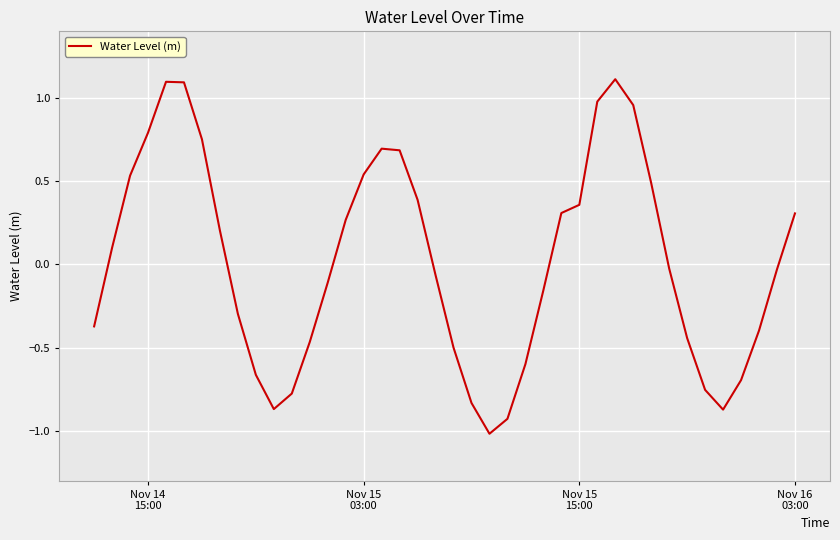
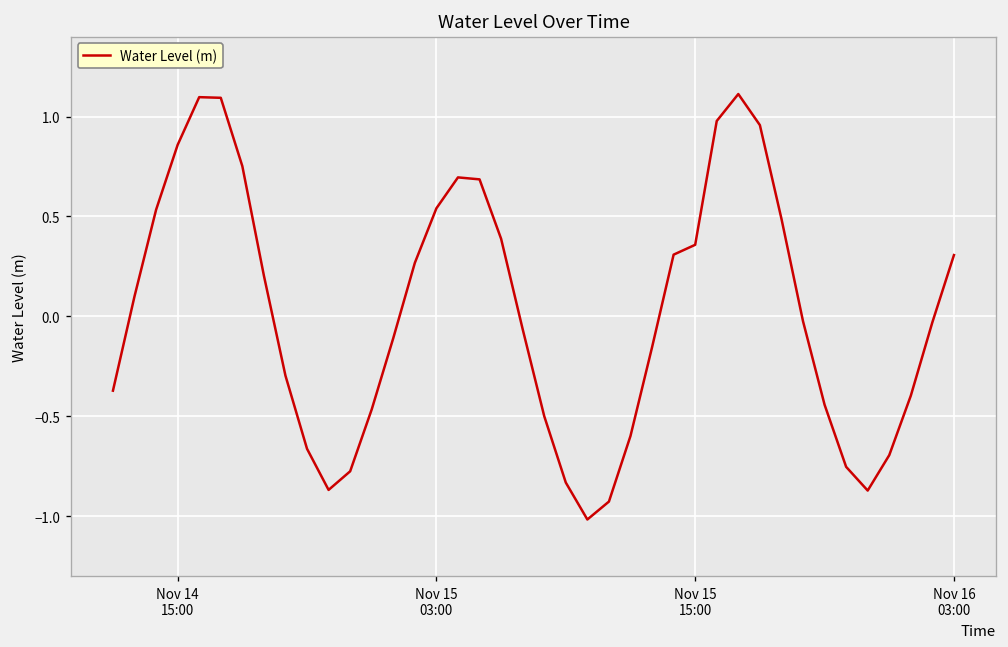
  {
-   "Nov 14 15:00": 0.79,
+   "Nov 14 15:00": 0.86,
    "Nov 15 03:00": 0.54,
    "Nov 15 15:00": 0.36,
    "Nov 16 03:00": 0.31
  }
